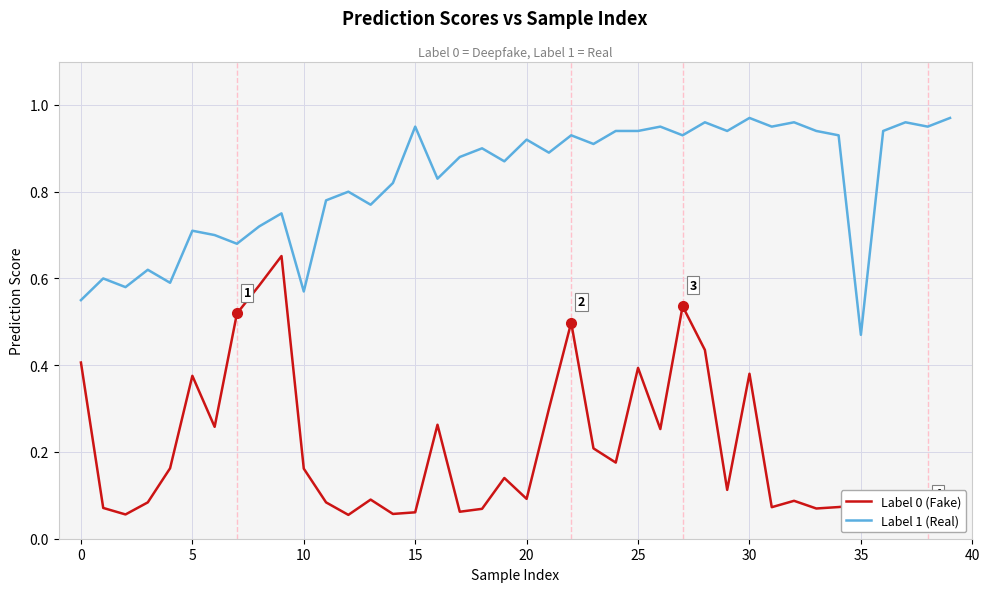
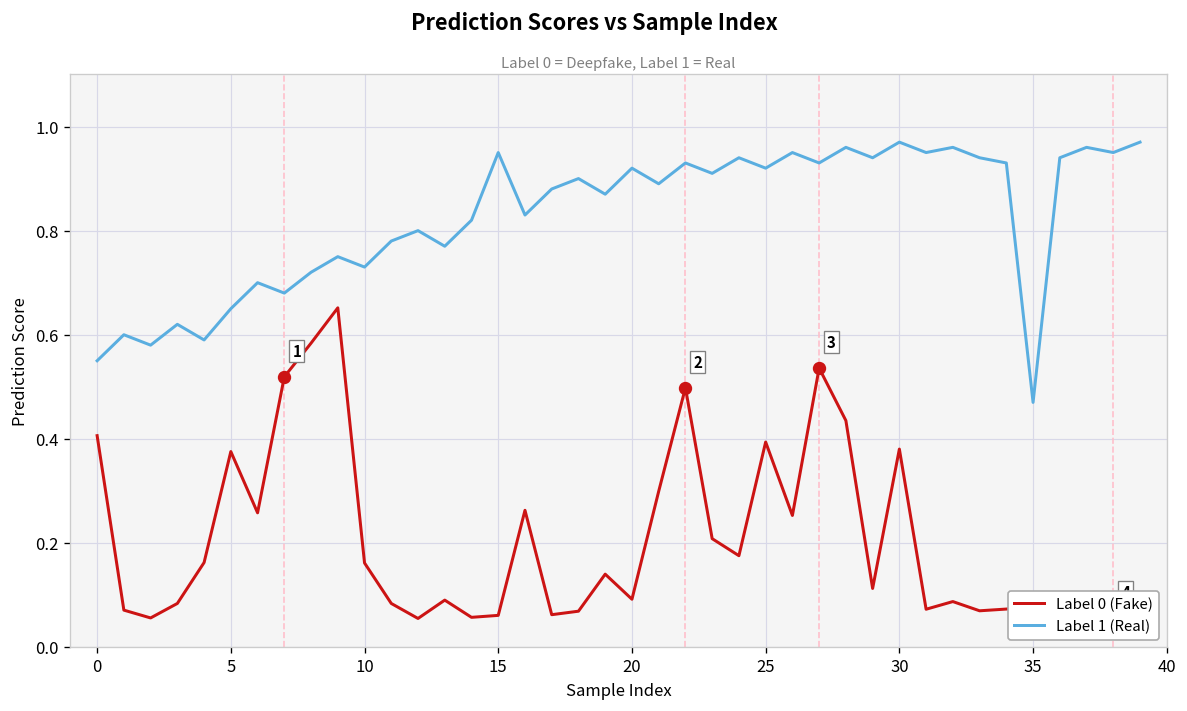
  {
    "Label 1 (Real)": {
      "0": 0.55,
-     "5": 0.71,
-     "10": 0.57,
+     "5": 0.65,
+     "10": 0.73,
      "15": 0.95,
      "20": 0.92,
-     "25": 0.94,
+     "25": 0.92,
      "30": 0.97,
      "35": 0.47
    }
  }
